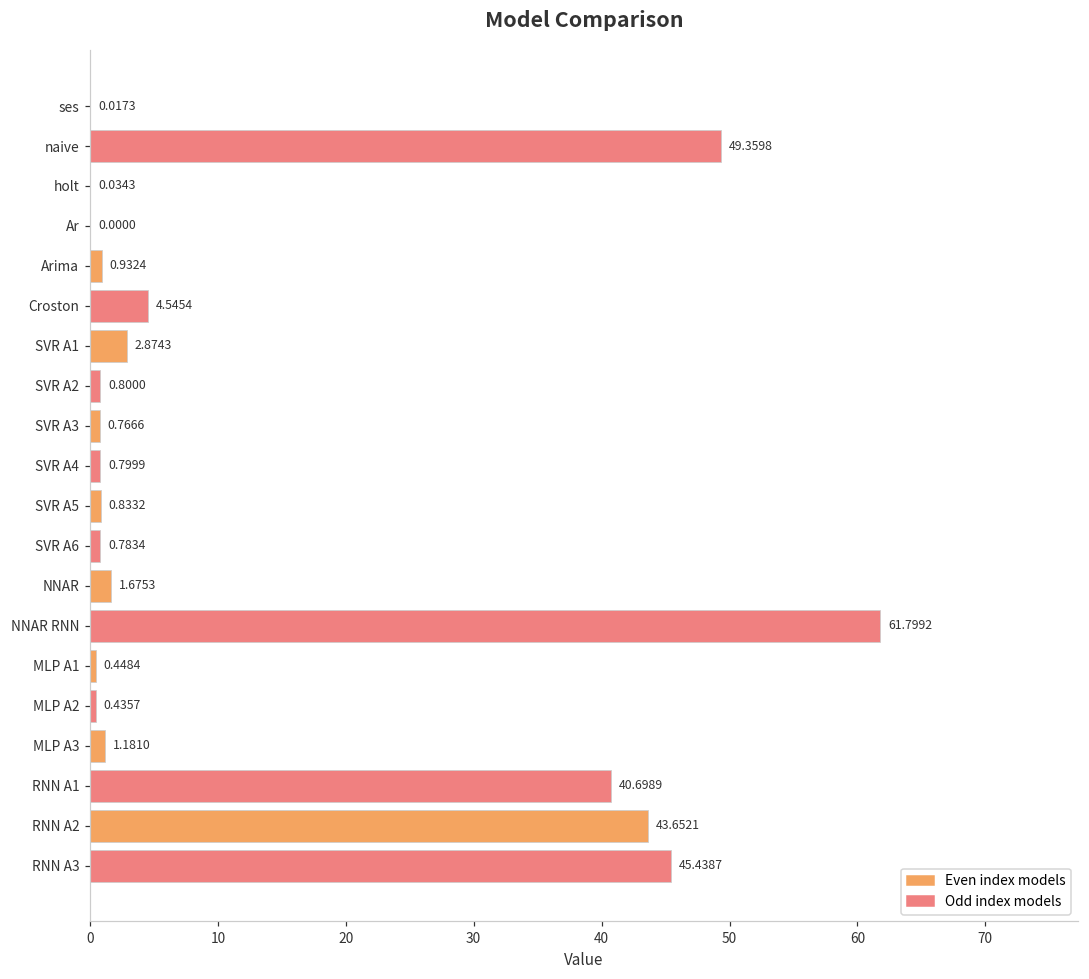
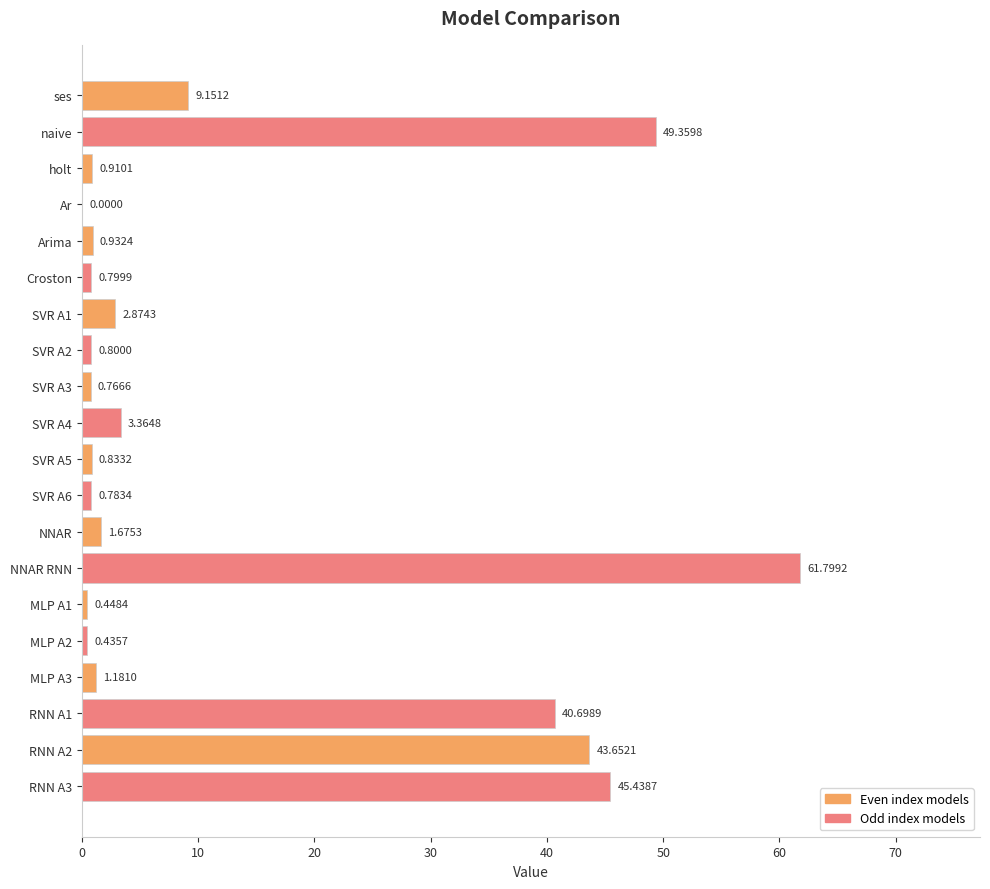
  {
-   "ses": 0.0173,
+   "ses": 9.1512,
    "naive": 49.3598,
-   "holt": 0.0343,
+   "holt": 0.9101,
    "Ar": 0.0000,
    "Arima": 0.9324,
-   "Croston": 4.5454,
+   "Croston": 0.7999,
    "SVR A1": 2.8743,
    "SVR A2": 0.8000,
    "SVR A3": 0.7666,
-   "SVR A4": 0.7999,
+   "SVR A4": 3.3648,
    "SVR A5": 0.8332,
    "SVR A6": 0.7834,
    "NNAR": 1.6753,
    "NNAR RNN": 61.7992,
    "MLP A1": 0.4484,
    "MLP A2": 0.4357,
    "MLP A3": 1.1810,
    "RNN A1": 40.6989,
    "RNN A2": 43.6521,
    "RNN A3": 45.4387
  }
